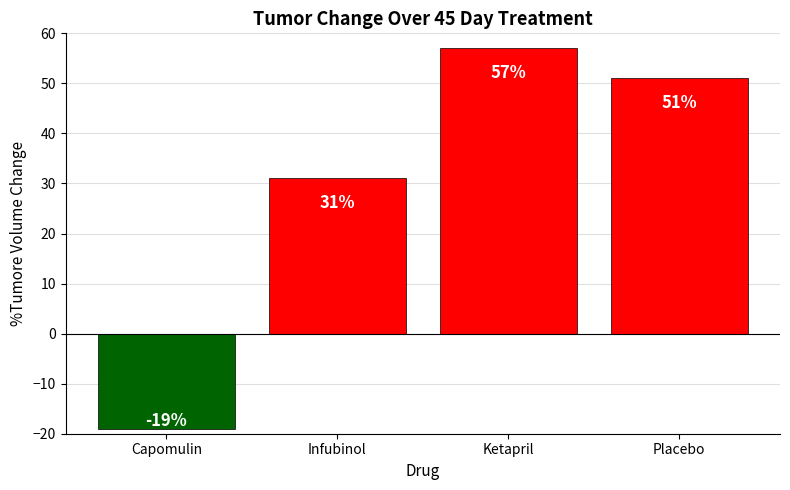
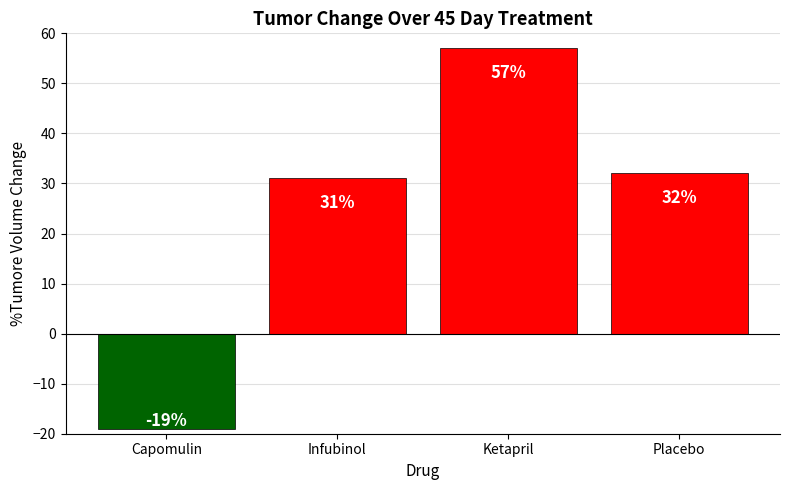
  {
    "Capomulin": "-19%",
    "Infubinol": "31%",
    "Ketapril": "57%",
-   "Placebo": "51%"
+   "Placebo": "32%"
  }
